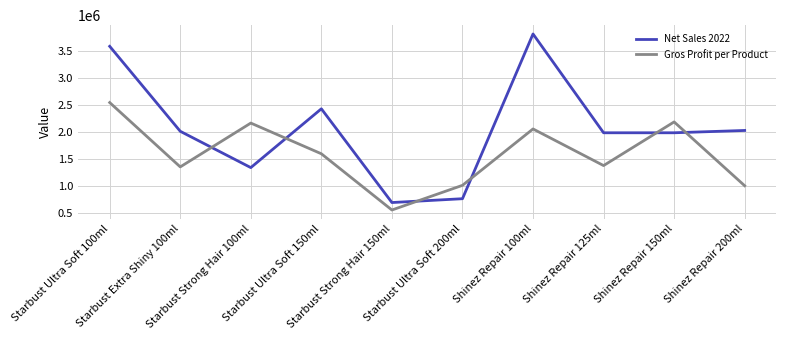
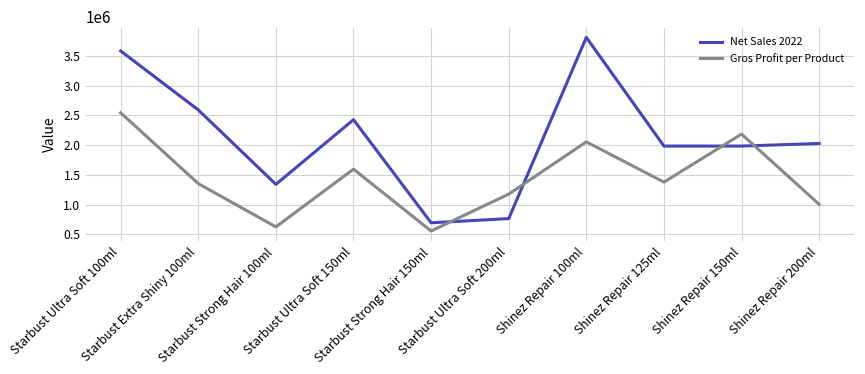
  {
    "Net Sales 2022": {
      "Starbust Ultra Soft 100ml": 3600000,
-     "Starbust Extra Shiny 100ml": 2000000,
+     "Starbust Extra Shiny 100ml": 2600000,
      "Starbust Strong Hair 100ml": 1300000,
      "Starbust Ultra Soft 150ml": 2400000,
      "Starbust Strong Hair 150ml": 700000,
      "Starbust Ultra Soft 200ml": 800000,
      "Shinez Repair 100ml": 3800000,
      "Shinez Repair 125ml": 2000000,
      "Shinez Repair 150ml": 2000000,
      "Shinez Repair 200ml": 2000000
    },
    "Gros Profit per Product": {
      "Starbust Ultra Soft 100ml": 2500000,
      "Starbust Extra Shiny 100ml": 1400000,
-     "Starbust Strong Hair 100ml": 2200000,
+     "Starbust Strong Hair 100ml": 600000,
      "Starbust Ultra Soft 150ml": 1600000,
      "Starbust Strong Hair 150ml": 600000,
-     "Starbust Ultra Soft 200ml": 1000000,
+     "Starbust Ultra Soft 200ml": 1200000,
      "Shinez Repair 100ml": 2100000,
      "Shinez Repair 125ml": 1400000,
      "Shinez Repair 150ml": 2200000,
      "Shinez Repair 200ml": 1000000
    }
  }
